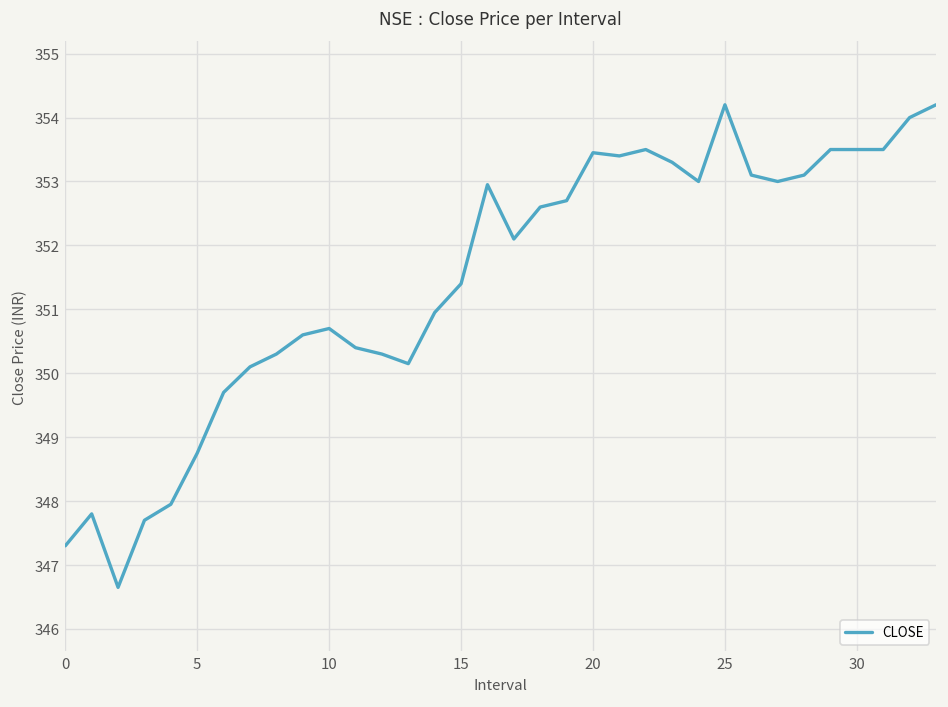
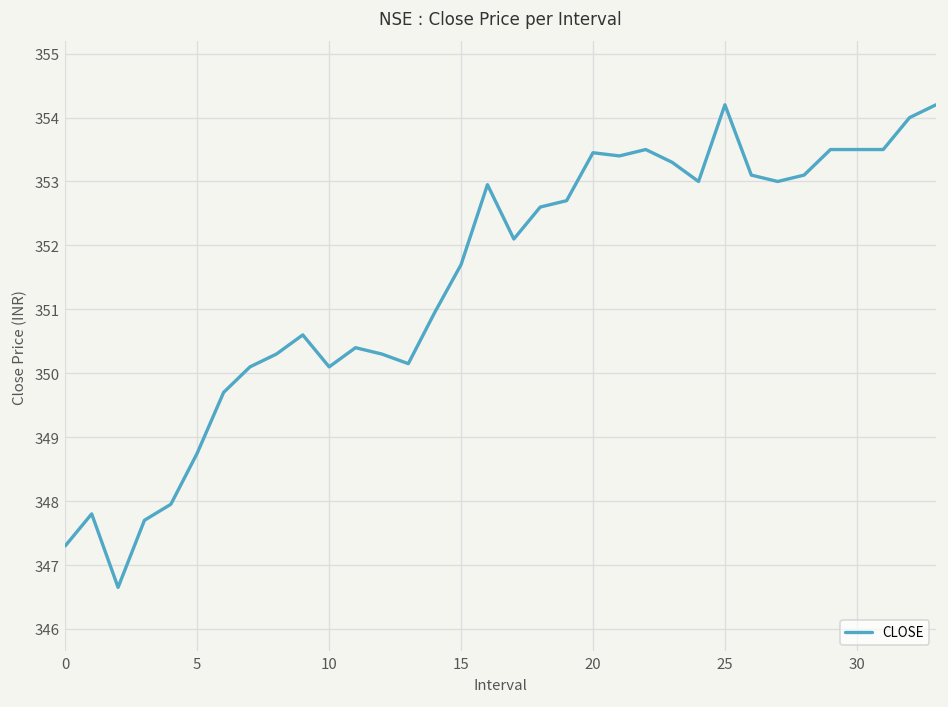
  {
    "CLOSE": {
      "0": 347.3,
      "5": 348.8,
-     "10": 350.7,
-     "15": 351.4,
+     "10": 350.1,
+     "15": 351.7,
      "20": 353.5,
      "25": 354.2,
      "30": 353.5
    }
  }
